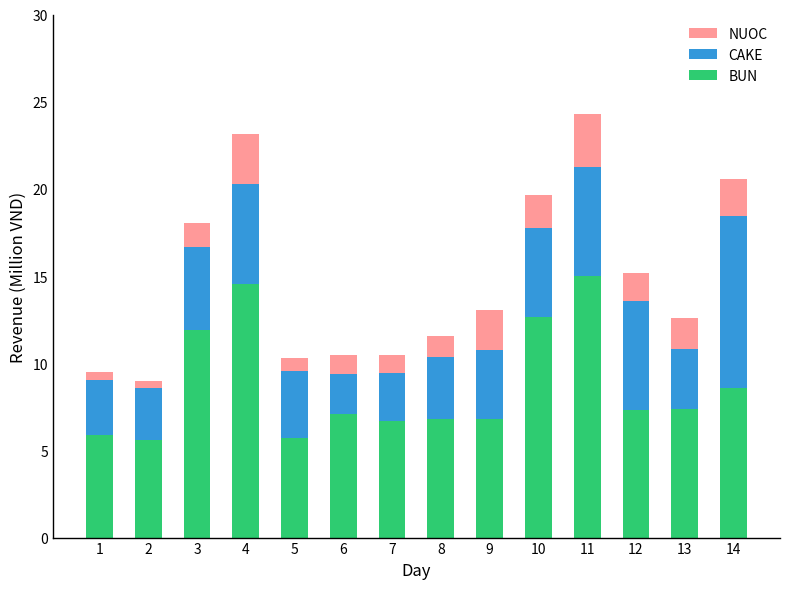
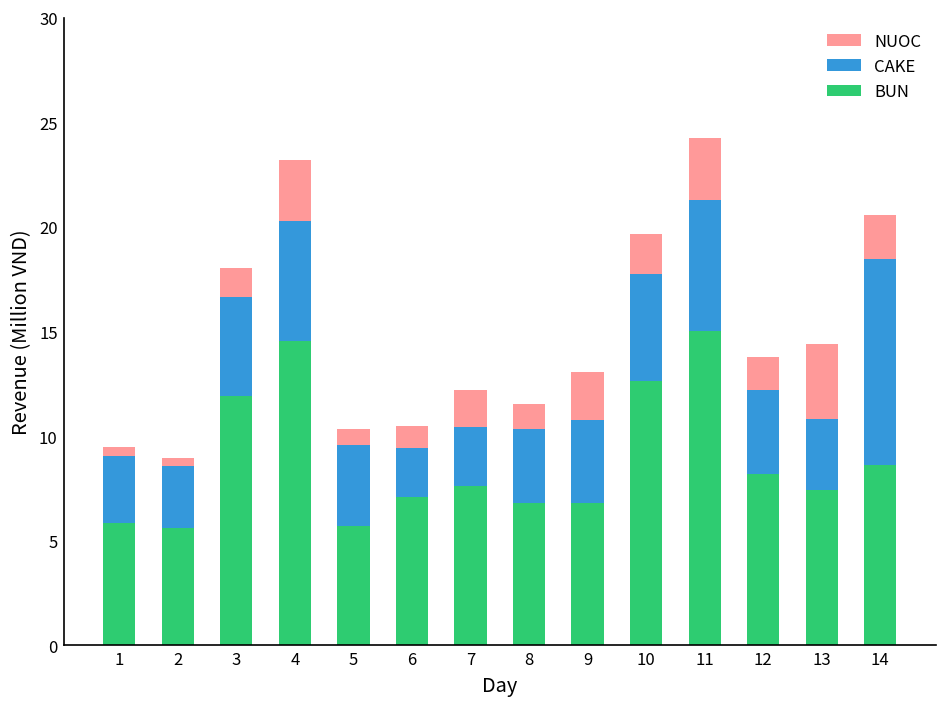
  {
    "BUN": {
      "1": 5.9,
      "2": 5.6,
      "3": 11.9,
      "4": 14.6,
      "5": 5.7,
      "6": 7.1,
-     "7": 6.7,
+     "7": 7.6,
      "8": 6.8,
      "9": 6.8,
      "10": 12.6,
      "11": 15.0,
-     "12": 7.3,
+     "12": 8.2,
      "13": 7.4,
      "14": 8.6
    },
    "CAKE": {
      "1": 3.2,
      "2": 3.0,
      "3": 4.7,
      "4": 5.7,
      "5": 3.8,
      "6": 2.3,
      "7": 2.8,
      "8": 3.6,
      "9": 4.0,
      "10": 5.1,
      "11": 6.2,
-     "12": 6.3,
+     "12": 4.0,
      "13": 3.4,
      "14": 9.9
    },
    "NUOC": {
      "1": 0.5,
      "2": 0.4,
      "3": 1.4,
      "4": 2.9,
      "5": 0.8,
      "6": 1.1,
-     "7": 1.0,
+     "7": 1.8,
      "8": 1.2,
      "9": 2.3,
      "10": 1.9,
      "11": 3.0,
      "12": 1.6,
-     "13": 1.8,
+     "13": 3.6,
      "14": 2.1
    }
  }
